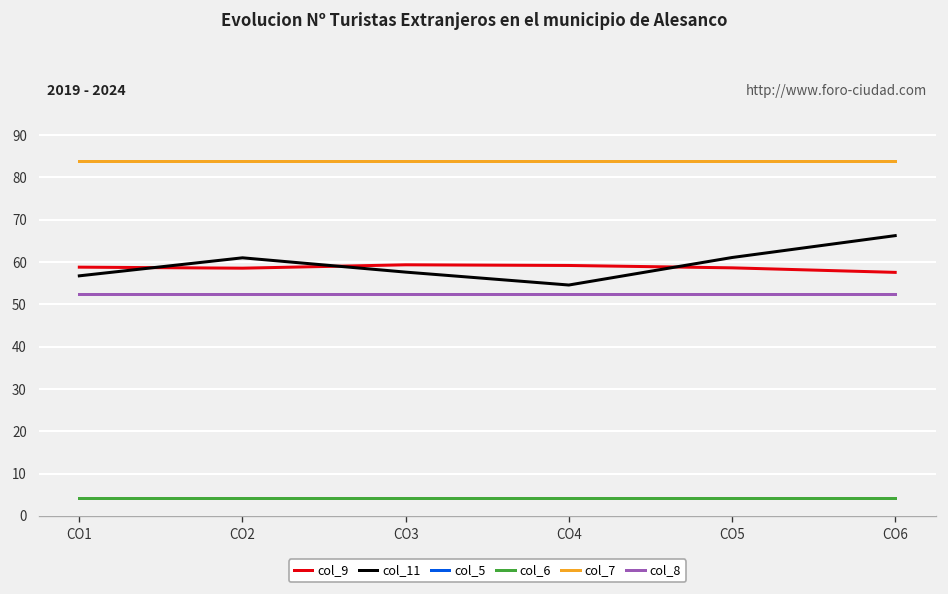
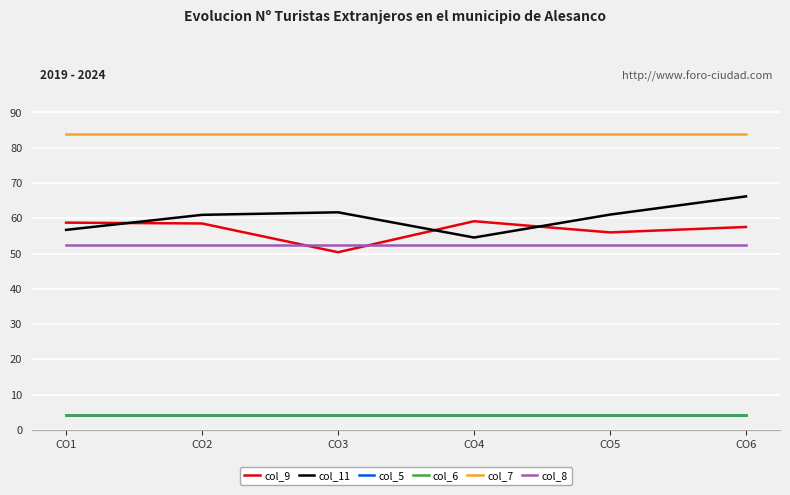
  {
    "col_9": {
      "CO1": 59,
      "CO2": 59,
-     "CO3": 59,
+     "CO3": 50,
      "CO4": 59,
-     "CO5": 59,
+     "CO5": 56,
      "CO6": 58
    },
    "col_11": {
      "CO1": 57,
      "CO2": 61,
-     "CO3": 58,
+     "CO3": 62,
      "CO4": 55,
      "CO5": 61,
      "CO6": 66
    },
    "col_6": {
      "CO1": 4,
      "CO2": 4,
      "CO3": 4,
      "CO4": 4,
      "CO5": 4,
      "CO6": 4
    },
    "col_7": {
      "CO1": 84,
      "CO2": 84,
      "CO3": 84,
      "CO4": 84,
      "CO5": 84,
      "CO6": 84
    },
    "col_8": {
      "CO1": 52,
      "CO2": 52,
      "CO3": 52,
      "CO4": 52,
      "CO5": 52,
      "CO6": 52
    }
  }
